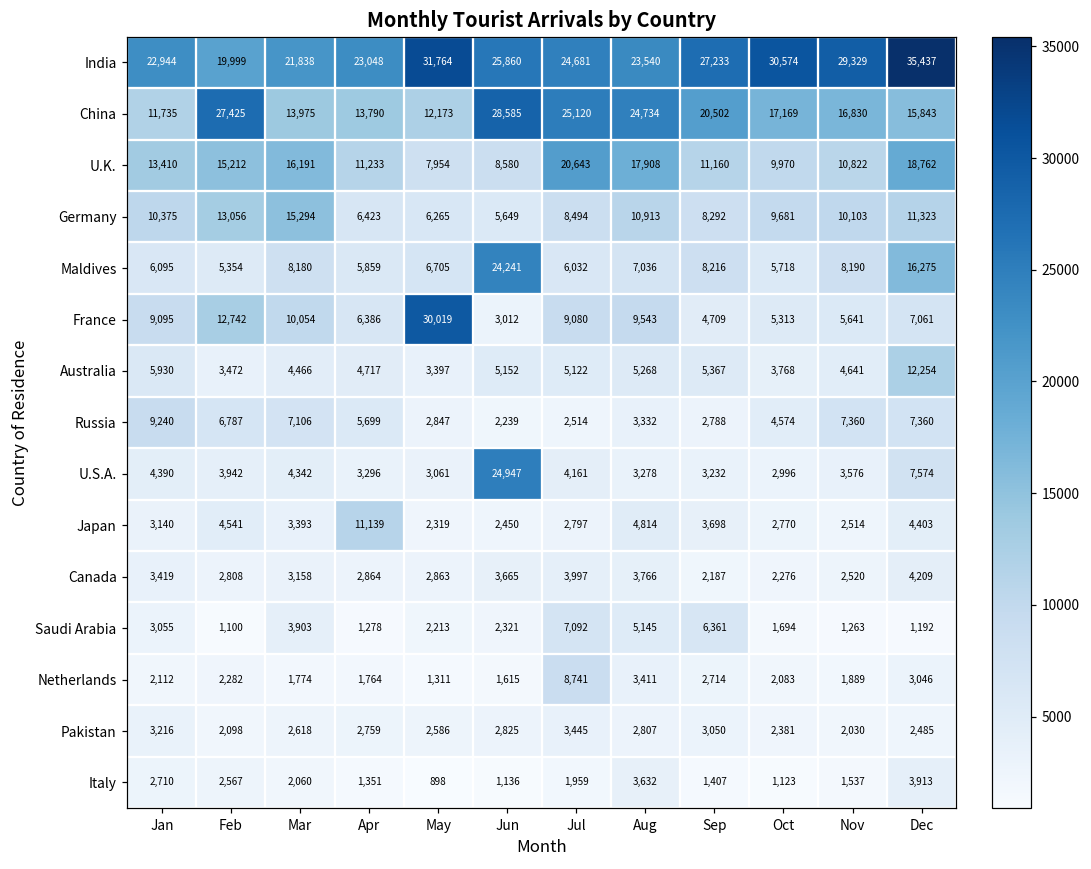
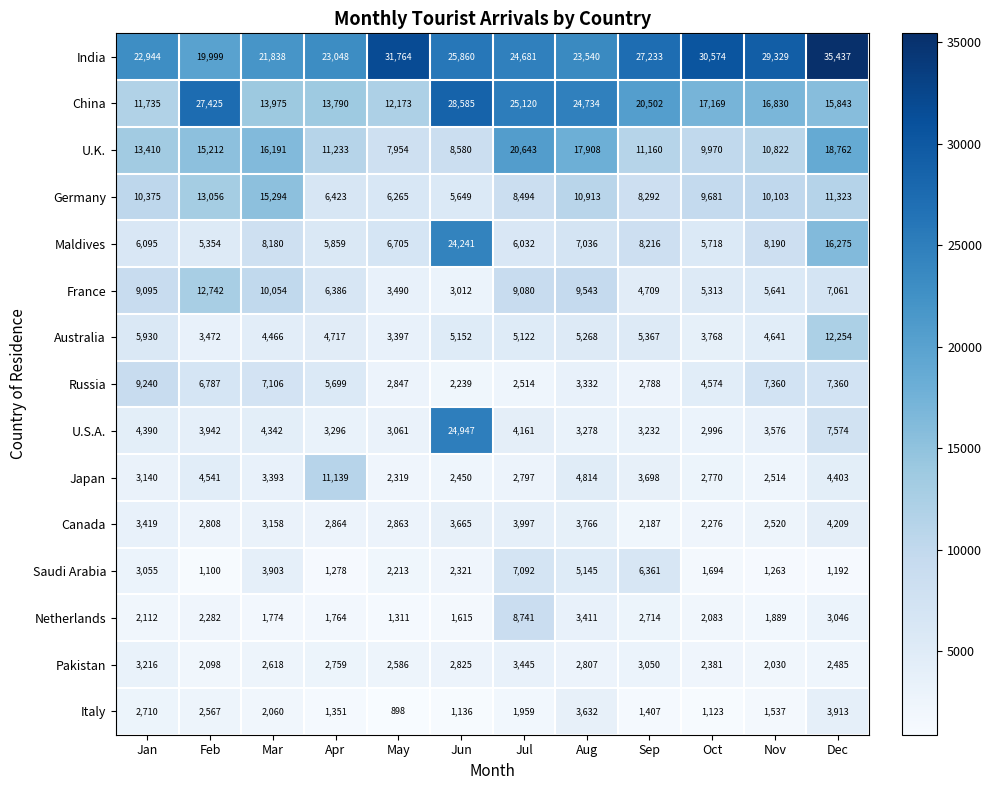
  {
    "India": {
      "Jan": "22,944",
      "Feb": "19,999",
      "Mar": "21,838",
      "Apr": "23,048",
      "May": "31,764",
      "Jun": "25,860",
      "Jul": "24,681",
      "Aug": "23,540",
      "Sep": "27,233",
      "Oct": "30,574",
      "Nov": "29,329",
      "Dec": "35,437"
    },
    "China": {
      "Jan": "11,735",
      "Feb": "27,425",
      "Mar": "13,975",
      "Apr": "13,790",
      "May": "12,173",
      "Jun": "28,585",
      "Jul": "25,120",
      "Aug": "24,734",
      "Sep": "20,502",
      "Oct": "17,169",
      "Nov": "16,830",
      "Dec": "15,843"
    },
    "U.K.": {
      "Jan": "13,410",
      "Feb": "15,212",
      "Mar": "16,191",
      "Apr": "11,233",
      "May": "7,954",
      "Jun": "8,580",
      "Jul": "20,643",
      "Aug": "17,908",
      "Sep": "11,160",
      "Oct": "9,970",
      "Nov": "10,822",
      "Dec": "18,762"
    },
    "Germany": {
      "Jan": "10,375",
      "Feb": "13,056",
      "Mar": "15,294",
      "Apr": "6,423",
      "May": "6,265",
      "Jun": "5,649",
      "Jul": "8,494",
      "Aug": "10,913",
      "Sep": "8,292",
      "Oct": "9,681",
      "Nov": "10,103",
      "Dec": "11,323"
    },
    "Maldives": {
      "Jan": "6,095",
      "Feb": "5,354",
      "Mar": "8,180",
      "Apr": "5,859",
      "May": "6,705",
      "Jun": "24,241",
      "Jul": "6,032",
      "Aug": "7,036",
      "Sep": "8,216",
      "Oct": "5,718",
      "Nov": "8,190",
      "Dec": "16,275"
    },
    "France": {
      "Jan": "9,095",
      "Feb": "12,742",
      "Mar": "10,054",
      "Apr": "6,386",
-     "May": "30,019",
+     "May": "3,490",
      "Jun": "3,012",
      "Jul": "9,080",
      "Aug": "9,543",
      "Sep": "4,709",
      "Oct": "5,313",
      "Nov": "5,641",
      "Dec": "7,061"
    },
    "Australia": {
      "Jan": "5,930",
      "Feb": "3,472",
      "Mar": "4,466",
      "Apr": "4,717",
      "May": "3,397",
      "Jun": "5,152",
      "Jul": "5,122",
      "Aug": "5,268",
      "Sep": "5,367",
      "Oct": "3,768",
      "Nov": "4,641",
      "Dec": "12,254"
    },
    "Russia": {
      "Jan": "9,240",
      "Feb": "6,787",
      "Mar": "7,106",
      "Apr": "5,699",
      "May": "2,847",
      "Jun": "2,239",
      "Jul": "2,514",
      "Aug": "3,332",
      "Sep": "2,788",
      "Oct": "4,574",
      "Nov": "7,360",
      "Dec": "7,360"
    },
    "U.S.A.": {
      "Jan": "4,390",
      "Feb": "3,942",
      "Mar": "4,342",
      "Apr": "3,296",
      "May": "3,061",
      "Jun": "24,947",
      "Jul": "4,161",
      "Aug": "3,278",
      "Sep": "3,232",
      "Oct": "2,996",
      "Nov": "3,576",
      "Dec": "7,574"
    },
    "Japan": {
      "Jan": "3,140",
      "Feb": "4,541",
      "Mar": "3,393",
      "Apr": "11,139",
      "May": "2,319",
      "Jun": "2,450",
      "Jul": "2,797",
      "Aug": "4,814",
      "Sep": "3,698",
      "Oct": "2,770",
      "Nov": "2,514",
      "Dec": "4,403"
    },
    "Canada": {
      "Jan": "3,419",
      "Feb": "2,808",
      "Mar": "3,158",
      "Apr": "2,864",
      "May": "2,863",
      "Jun": "3,665",
      "Jul": "3,997",
      "Aug": "3,766",
      "Sep": "2,187",
      "Oct": "2,276",
      "Nov": "2,520",
      "Dec": "4,209"
    },
    "Saudi Arabia": {
      "Jan": "3,055",
      "Feb": "1,100",
      "Mar": "3,903",
      "Apr": "1,278",
      "May": "2,213",
      "Jun": "2,321",
      "Jul": "7,092",
      "Aug": "5,145",
      "Sep": "6,361",
      "Oct": "1,694",
      "Nov": "1,263",
      "Dec": "1,192"
    },
    "Netherlands": {
      "Jan": "2,112",
      "Feb": "2,282",
      "Mar": "1,774",
      "Apr": "1,764",
      "May": "1,311",
      "Jun": "1,615",
      "Jul": "8,741",
      "Aug": "3,411",
      "Sep": "2,714",
      "Oct": "2,083",
      "Nov": "1,889",
      "Dec": "3,046"
    },
    "Pakistan": {
      "Jan": "3,216",
      "Feb": "2,098",
      "Mar": "2,618",
      "Apr": "2,759",
      "May": "2,586",
      "Jun": "2,825",
      "Jul": "3,445",
      "Aug": "2,807",
      "Sep": "3,050",
      "Oct": "2,381",
      "Nov": "2,030",
      "Dec": "2,485"
    },
    "Italy": {
      "Jan": "2,710",
      "Feb": "2,567",
      "Mar": "2,060",
      "Apr": "1,351",
      "May": "898",
      "Jun": "1,136",
      "Jul": "1,959",
      "Aug": "3,632",
      "Sep": "1,407",
      "Oct": "1,123",
      "Nov": "1,537",
      "Dec": "3,913"
    }
  }
